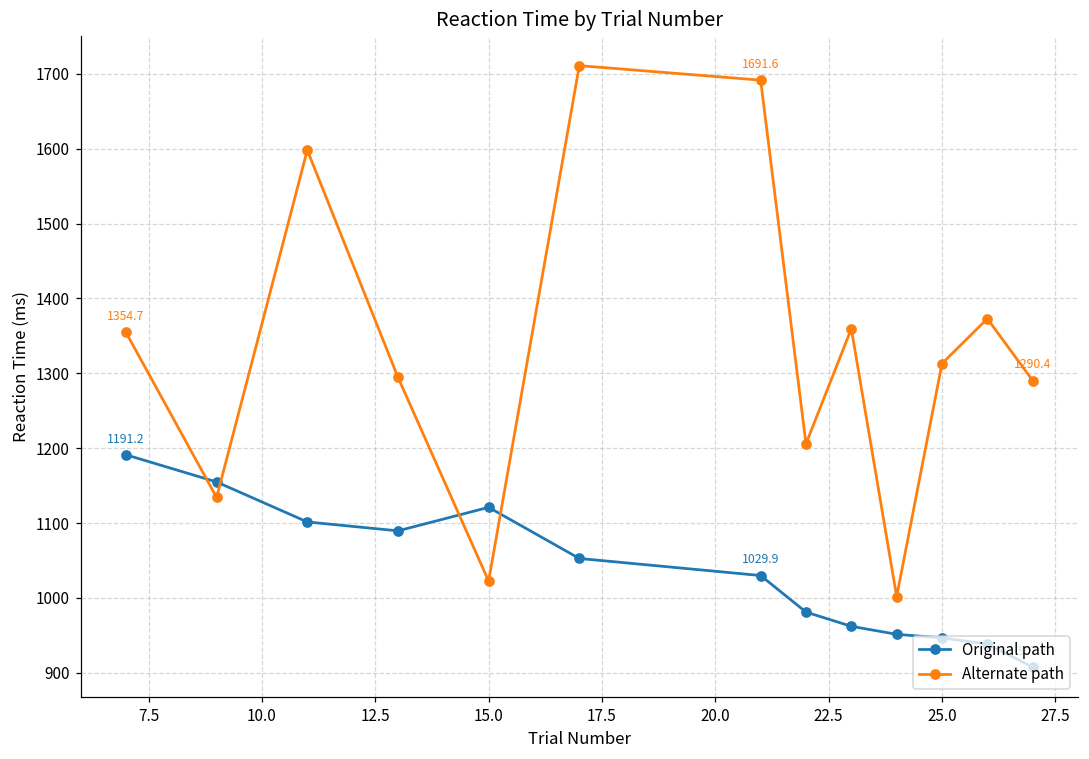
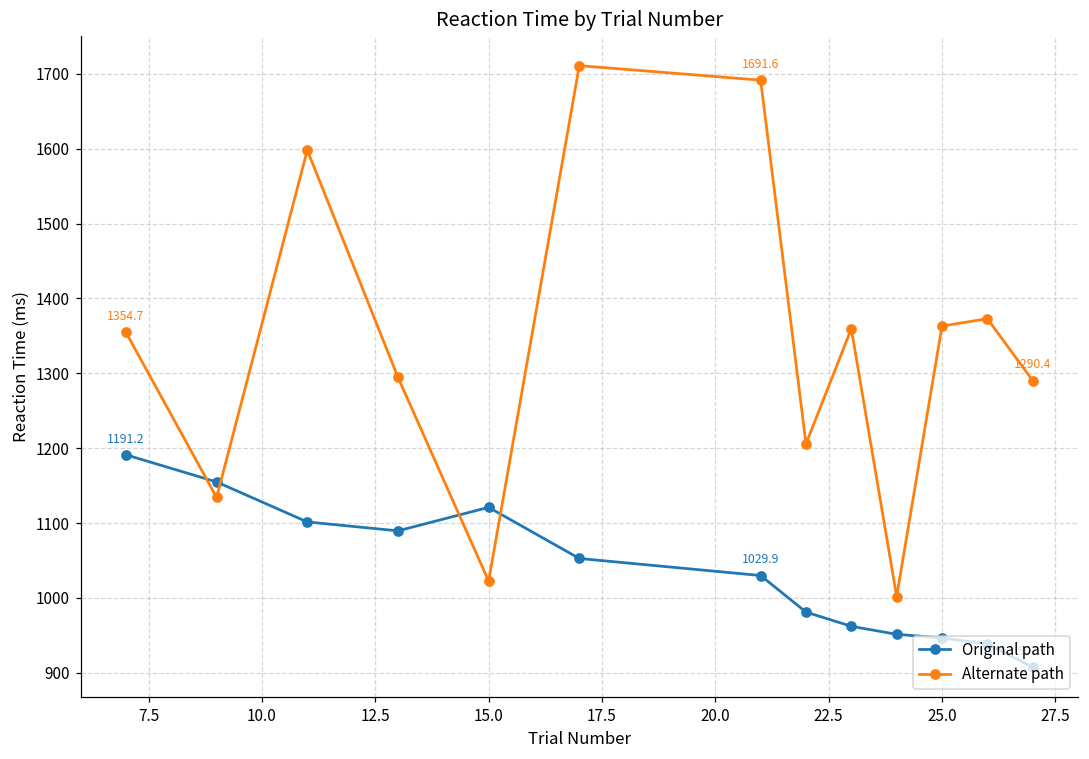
  {
    "Original path": {
      "15.0": 1120,
      "25.0": 950
    },
    "Alternate path": {
      "15.0": 1020,
-     "25.0": 1310
+     "25.0": 1360
    }
  }
